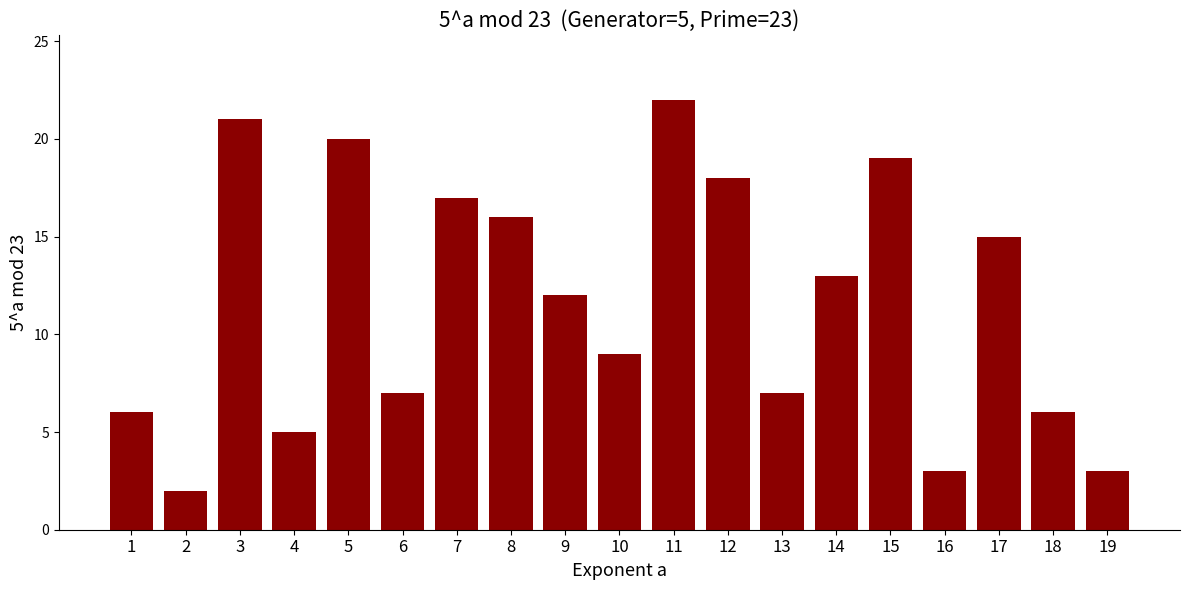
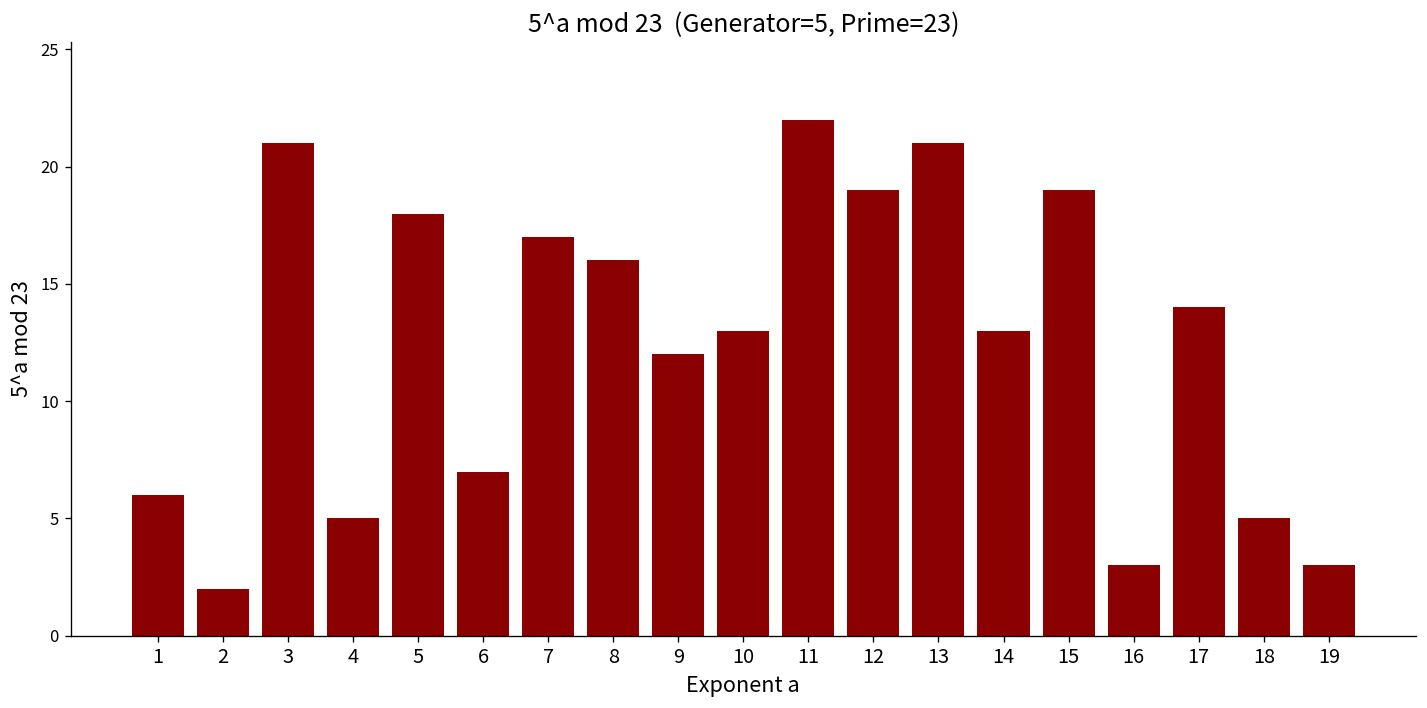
  {
    "1": 6,
    "2": 2,
    "3": 21,
    "4": 5,
-   "5": 20,
+   "5": 18,
    "6": 7,
    "7": 17,
    "8": 16,
    "9": 12,
-   "10": 9,
+   "10": 13,
    "11": 22,
-   "12": 18,
-   "13": 7,
+   "12": 19,
+   "13": 21,
    "14": 13,
    "15": 19,
    "16": 3,
-   "17": 15,
-   "18": 6,
+   "17": 14,
+   "18": 5,
    "19": 3
  }
